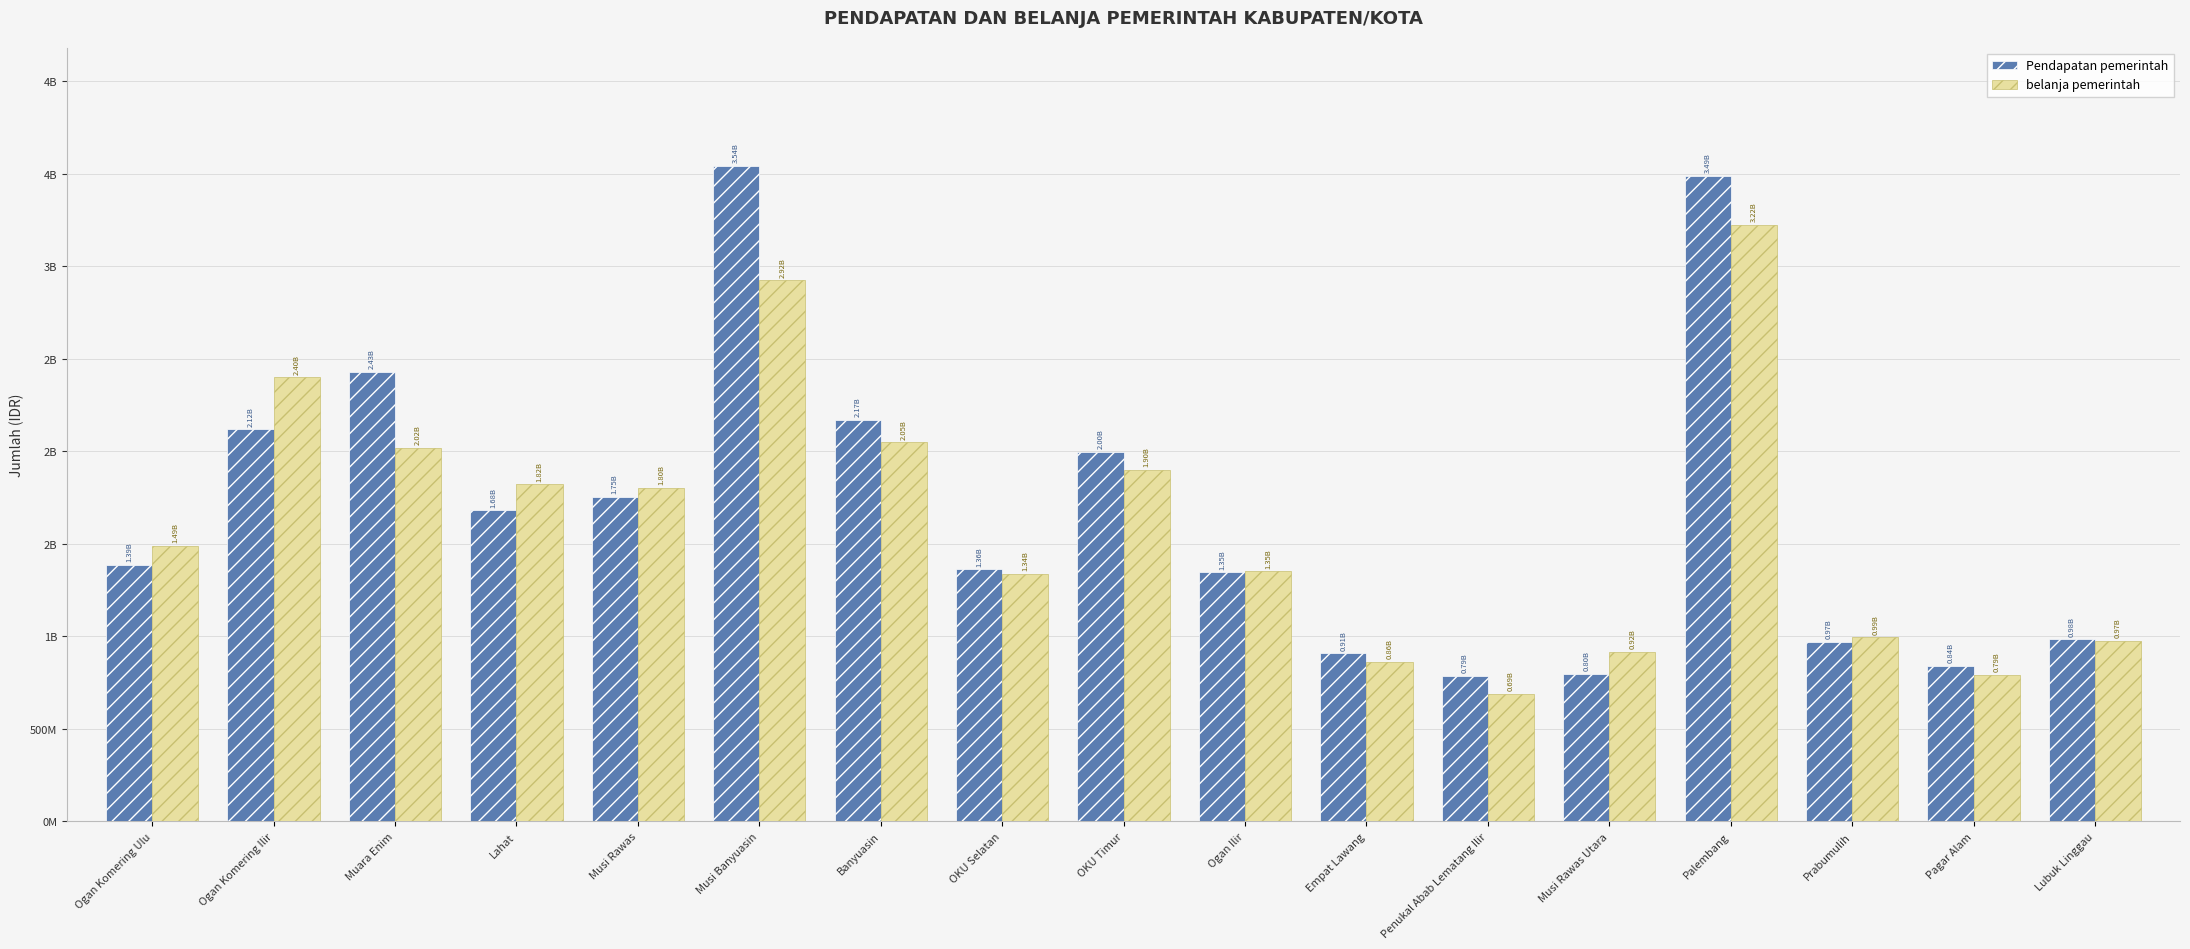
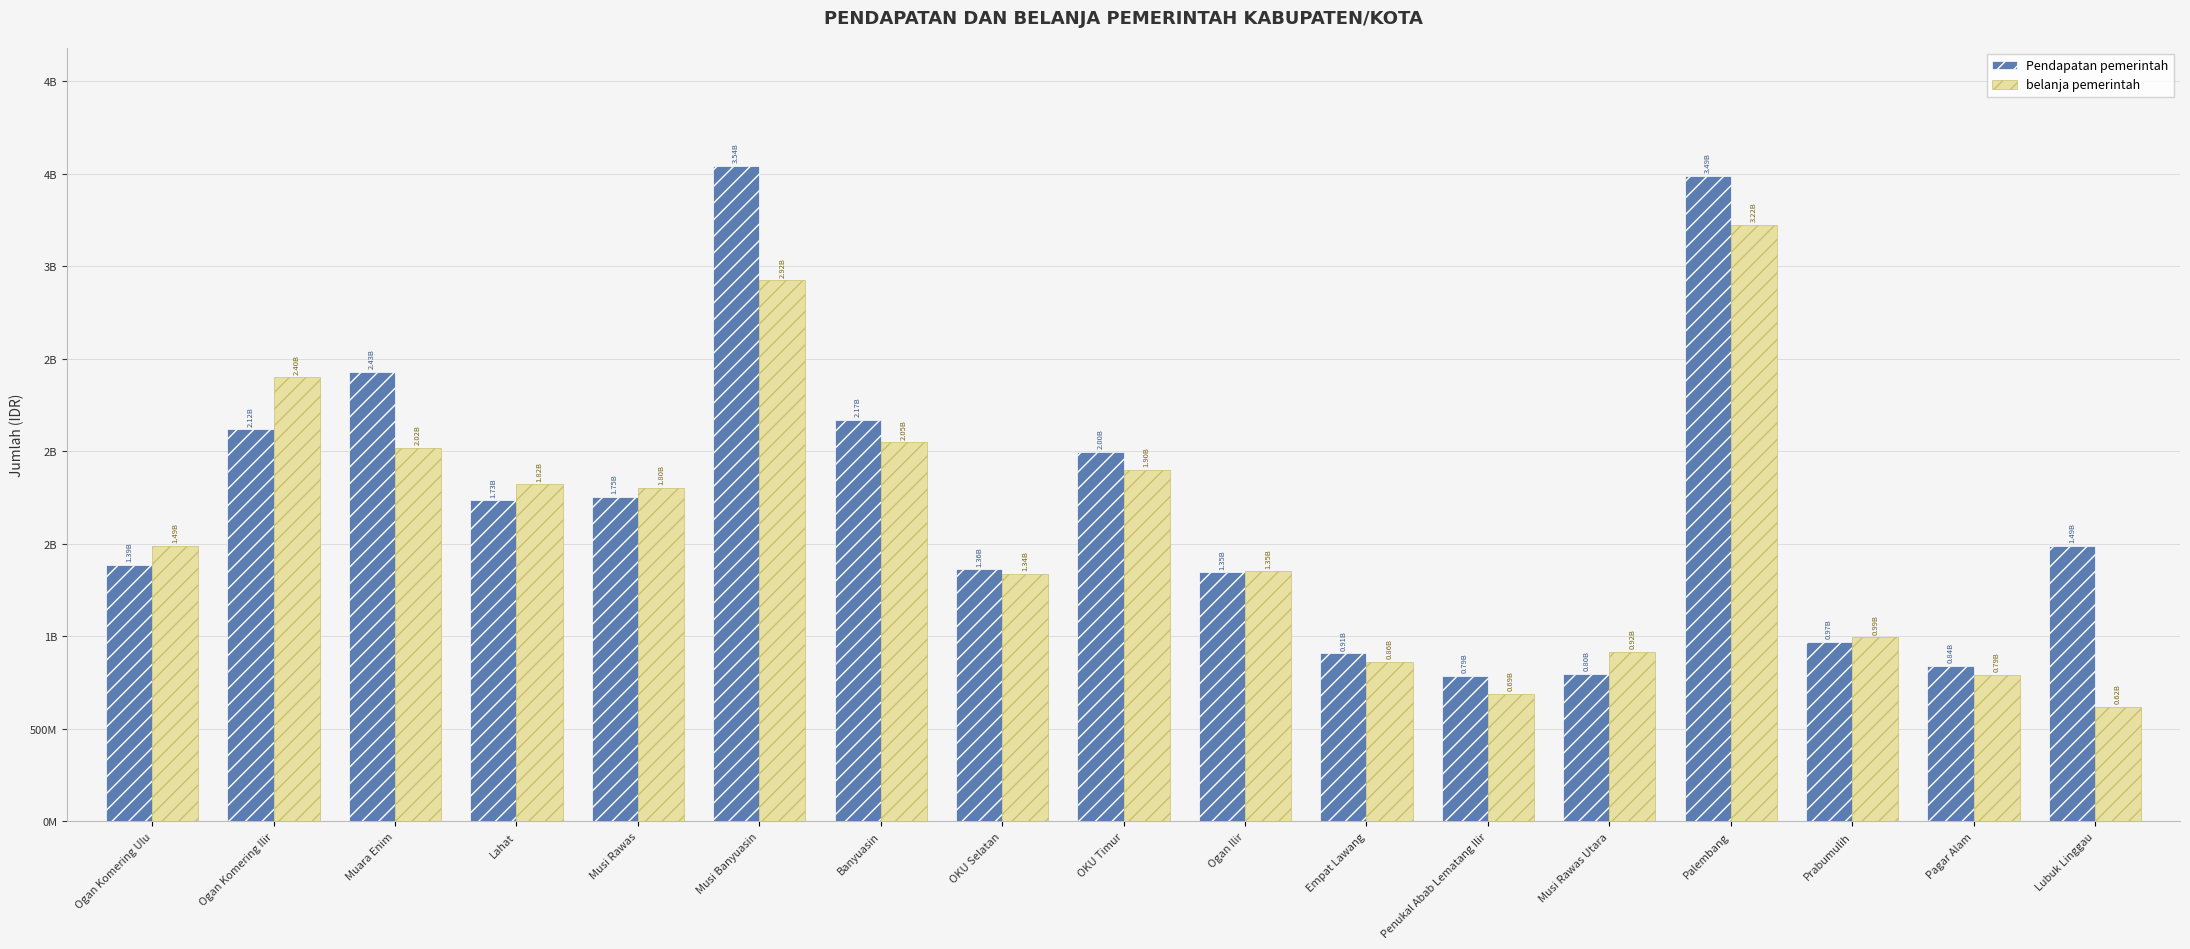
  {
    "Pendapatan pemerintah": {
      "Ogan Komering Ulu": "1.39B",
      "Ogan Komering Ilir": "2.12B",
      "Muara Enim": "2.43B",
-     "Lahat": "1.68B",
+     "Lahat": "1.73B",
      "Musi Rawas": "1.75B",
      "Musi Banyuasin": "3.54B",
      "Banyuasin": "2.17B",
      "OKU Selatan": "1.36B",
      "OKU Timur": "2.00B",
      "Ogan Ilir": "1.35B",
      "Empat Lawang": "0.91B",
      "Penukal Abab Lematang Ilir": "0.79B",
      "Musi Rawas Utara": "0.80B",
      "Palembang": "3.49B",
      "Prabumulih": "0.97B",
      "Pagar Alam": "0.84B",
-     "Lubuk Linggau": "0.98B"
+     "Lubuk Linggau": "1.49B"
    },
    "belanja pemerintah": {
      "Ogan Komering Ulu": "1.49B",
      "Ogan Komering Ilir": "2.40B",
      "Muara Enim": "2.02B",
      "Lahat": "1.82B",
      "Musi Rawas": "1.80B",
      "Musi Banyuasin": "2.92B",
      "Banyuasin": "2.05B",
      "OKU Selatan": "1.34B",
      "OKU Timur": "1.90B",
      "Ogan Ilir": "1.35B",
      "Empat Lawang": "0.86B",
      "Penukal Abab Lematang Ilir": "0.69B",
      "Musi Rawas Utara": "0.92B",
      "Palembang": "3.22B",
      "Prabumulih": "0.99B",
      "Pagar Alam": "0.79B",
-     "Lubuk Linggau": "0.97B"
+     "Lubuk Linggau": "0.62B"
    }
  }
